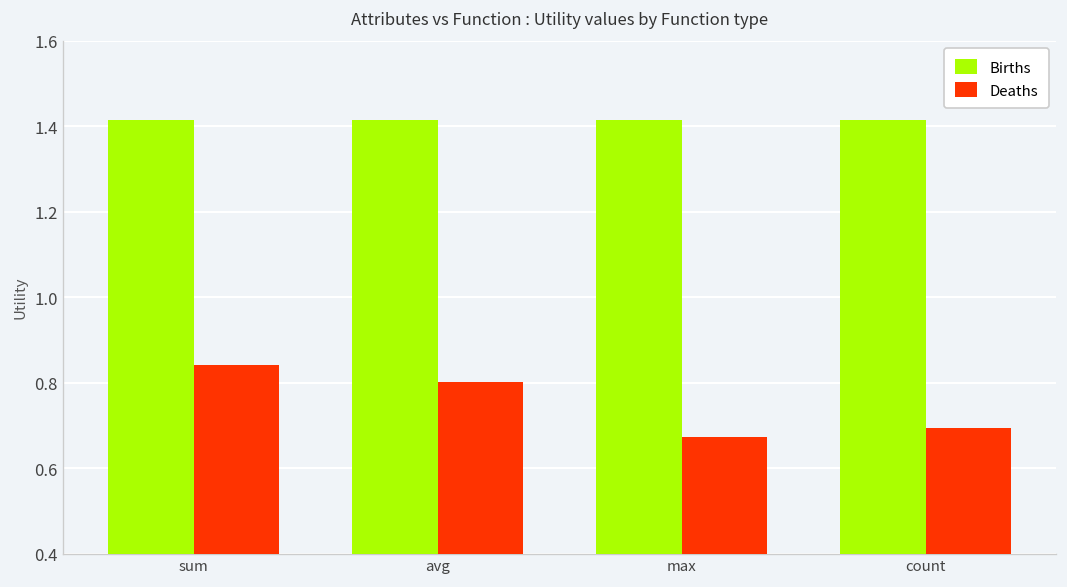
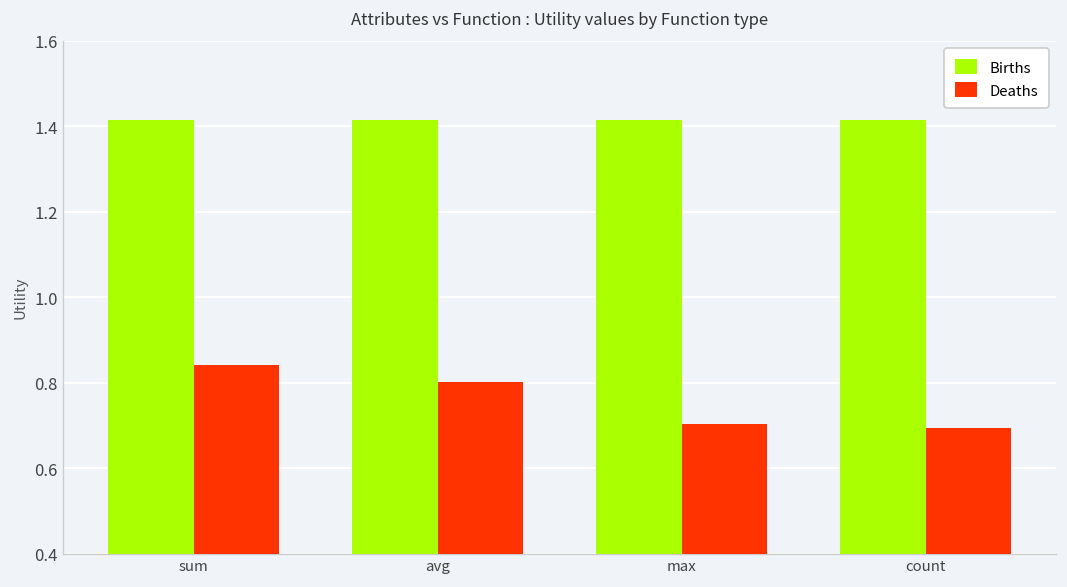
  {
    "Births": {
      "sum": 1.41,
      "avg": 1.41,
      "max": 1.41,
      "count": 1.41
    },
    "Deaths": {
      "sum": 0.84,
      "avg": 0.80,
-     "max": 0.67,
+     "max": 0.70,
      "count": 0.69
    }
  }
